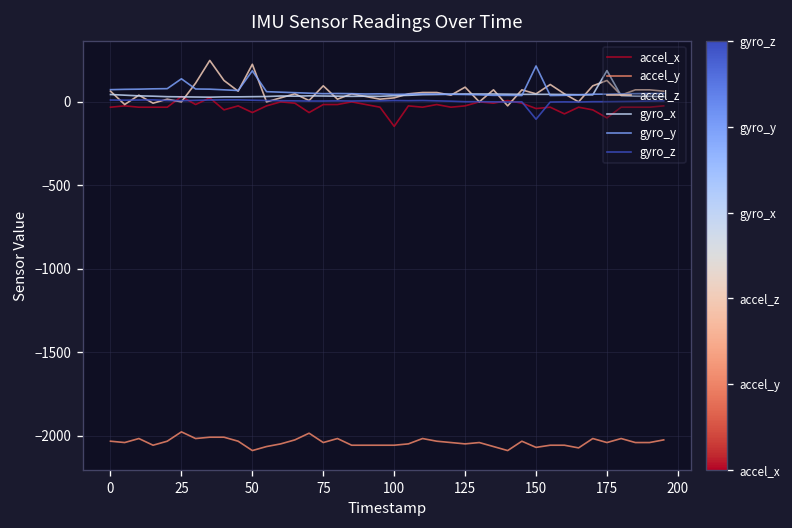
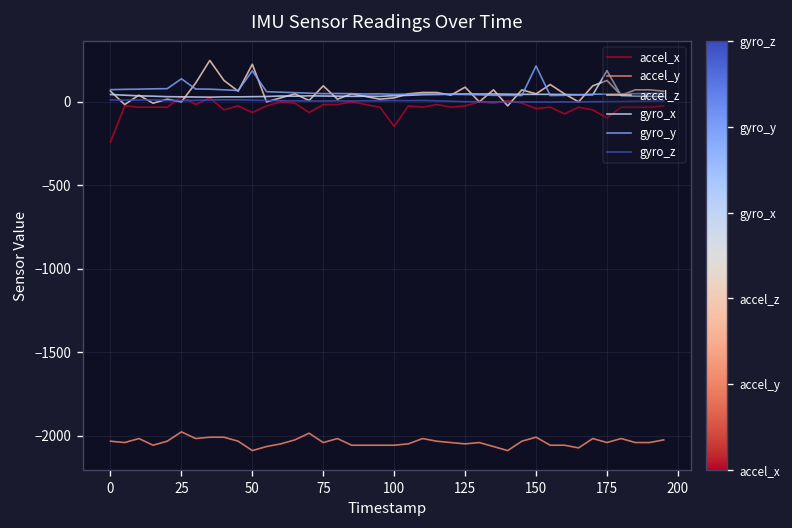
  {
    "accel_x": {
-     "0": -30,
+     "0": -240,
      "50": -60,
      "75": -20,
      "100": -150,
      "125": -20,
      "150": -40
    },
    "accel_y": {
      "0": -2030,
      "25": -1980,
      "50": -2090,
      "75": -2040,
      "100": -2060,
      "125": -2050,
-     "150": -2070,
+     "150": -2010,
      "175": -2040
    },
    "accel_z": {
      "50": 230,
      "75": 100,
      "125": 90
    },
    "gyro_x": {
      "0": 40,
      "50": 30
    },
    "gyro_y": {
      "25": 140,
      "50": 190,
      "150": 220
    },
    "gyro_z": {
      "0": 10,
      "50": 10,
      "75": 10,
      "125": 0,
-     "150": -100
+     "150": 0
    }
  }
